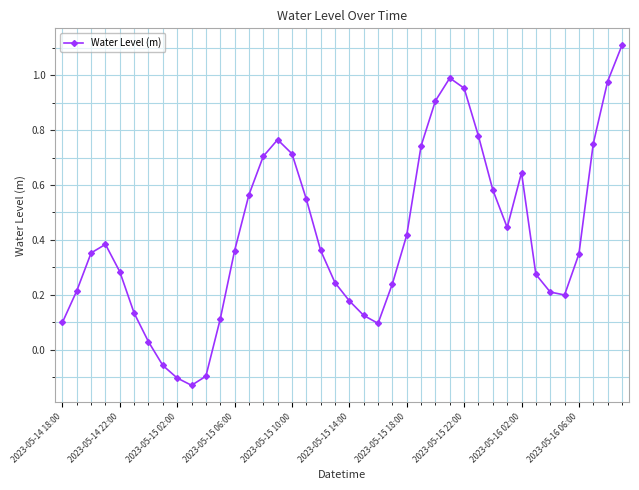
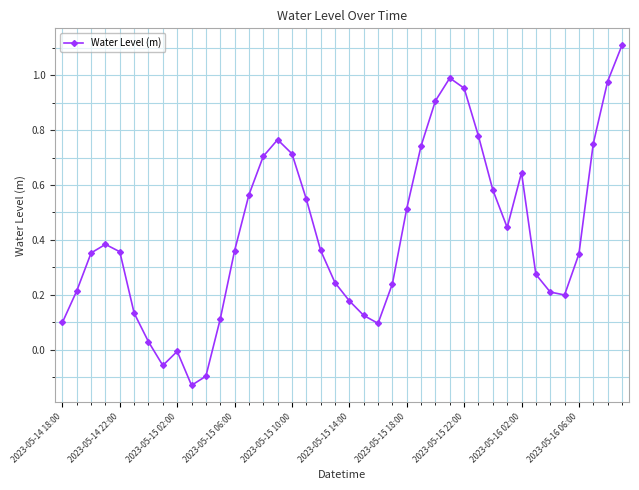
  {
    "2023-05-14 18:00": 0.10,
-   "2023-05-14 22:00": 0.28,
-   "2023-05-15 02:00": -0.10,
+   "2023-05-14 22:00": 0.36,
+   "2023-05-15 02:00": -0.01,
    "2023-05-15 06:00": 0.36,
    "2023-05-15 10:00": 0.71,
    "2023-05-15 14:00": 0.18,
-   "2023-05-15 18:00": 0.42,
+   "2023-05-15 18:00": 0.51,
    "2023-05-15 22:00": 0.95,
    "2023-05-16 02:00": 0.64,
    "2023-05-16 06:00": 0.35
  }
